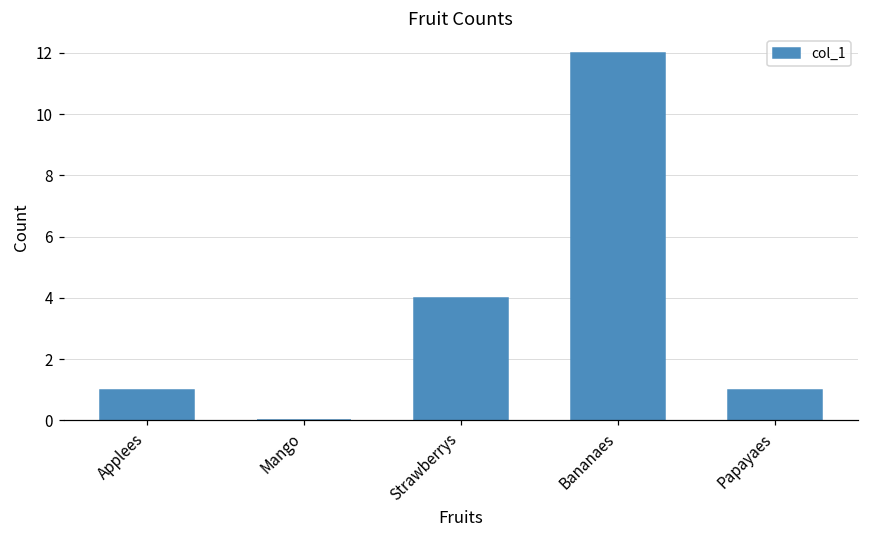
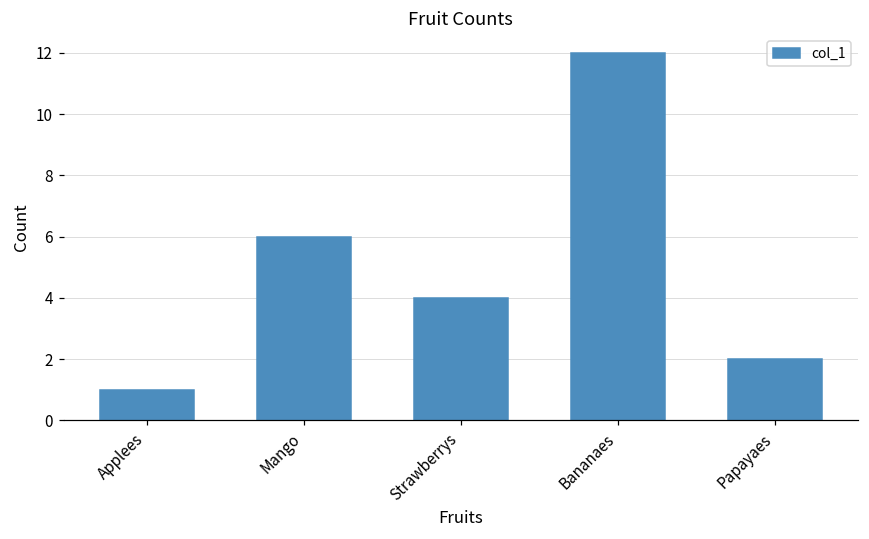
  {
    "Applees": 1,
-   "Mango": 0,
+   "Mango": 6,
    "Strawberrys": 4,
    "Bananaes": 12,
-   "Papayaes": 1
+   "Papayaes": 2
  }
